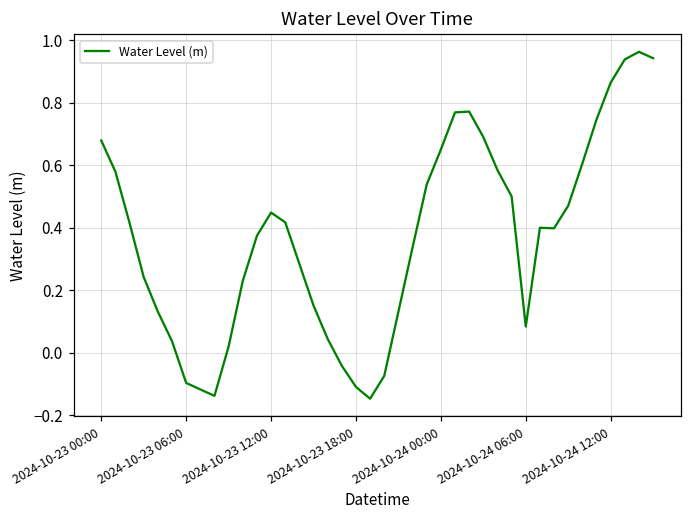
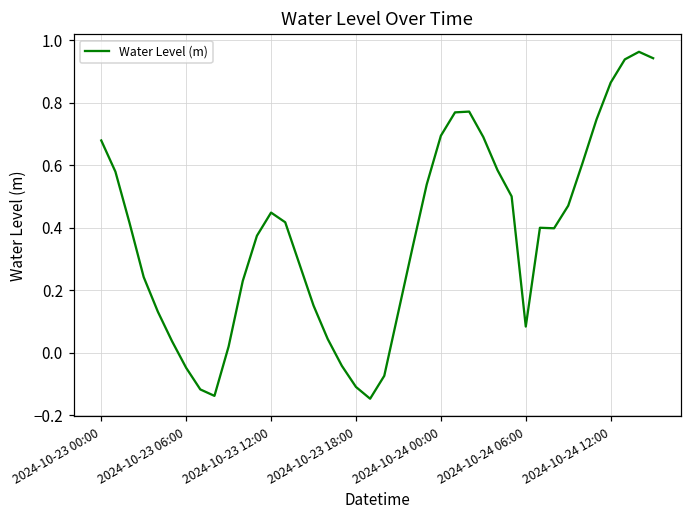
  {
    "2024-10-23 00:00": 0.68,
-   "2024-10-23 06:00": -0.10,
+   "2024-10-23 06:00": -0.05,
    "2024-10-23 12:00": 0.45,
    "2024-10-23 18:00": -0.11,
-   "2024-10-24 00:00": 0.65,
+   "2024-10-24 00:00": 0.69,
    "2024-10-24 06:00": 0.08,
    "2024-10-24 12:00": 0.86
  }
